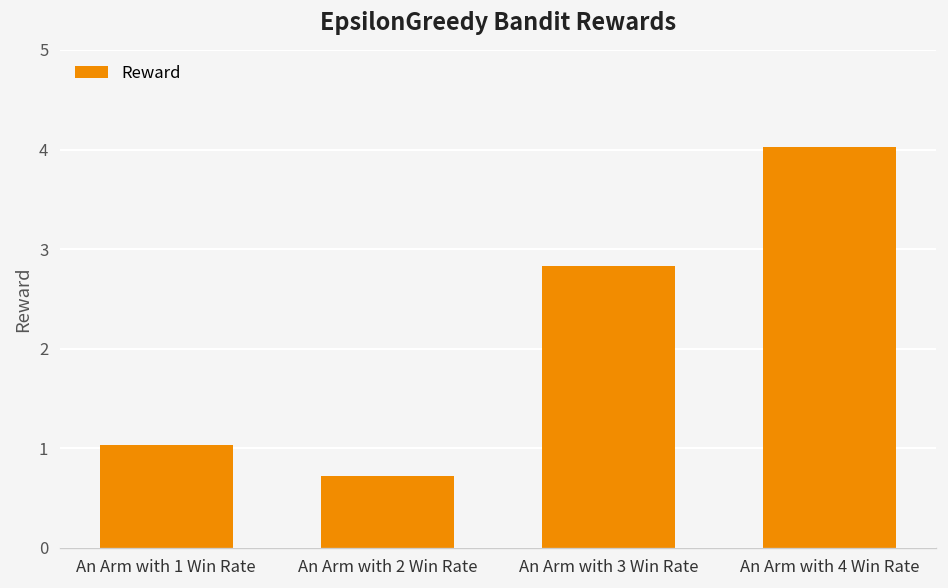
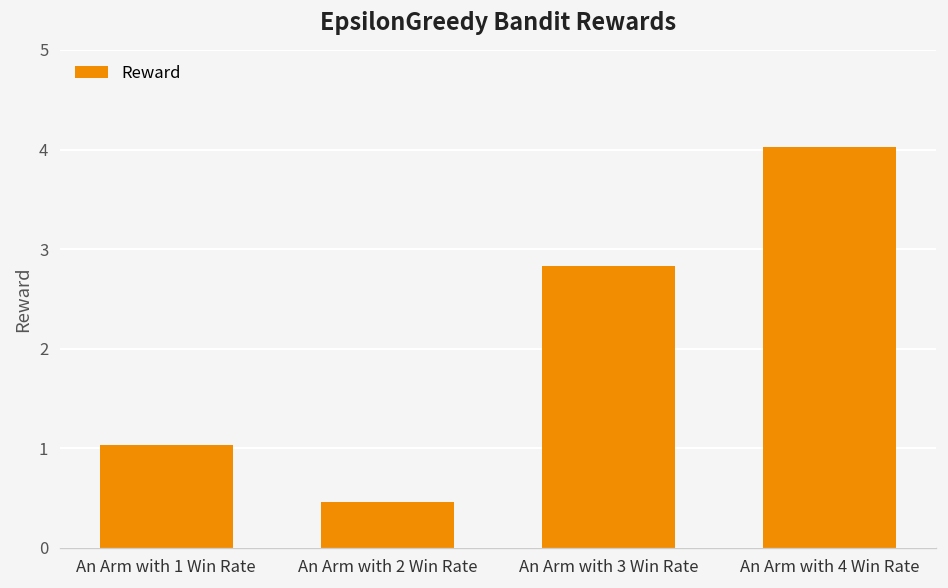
  {
    "An Arm with 1 Win Rate": 1.0,
-   "An Arm with 2 Win Rate": 0.7,
+   "An Arm with 2 Win Rate": 0.5,
    "An Arm with 3 Win Rate": 2.8,
    "An Arm with 4 Win Rate": 4.0
  }
